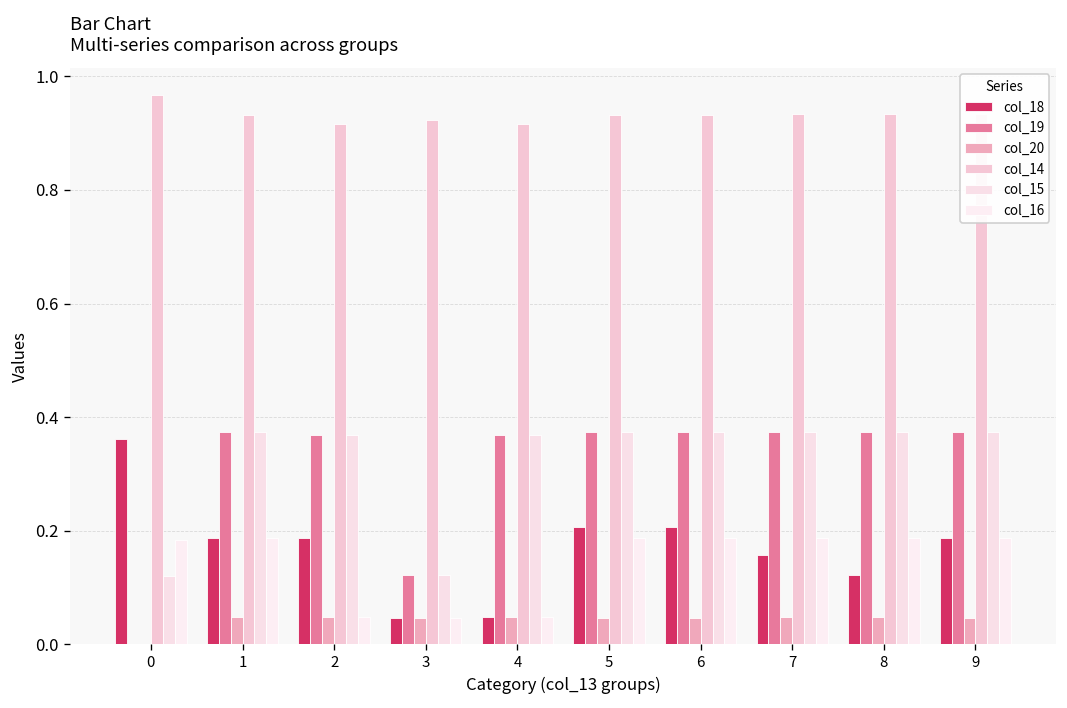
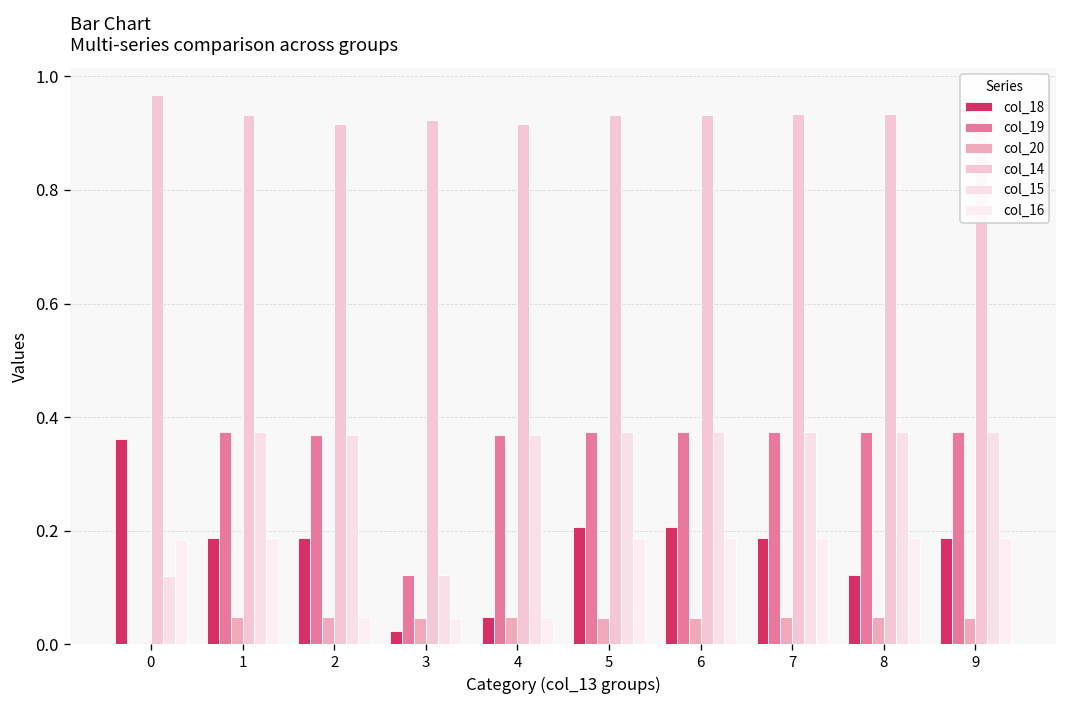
  {
    "col_18": {
      "0": 0.36,
      "1": 0.19,
      "2": 0.19,
-     "3": 0.05,
+     "3": 0.02,
      "4": 0.05,
      "5": 0.21,
      "6": 0.21,
-     "7": 0.16,
+     "7": 0.19,
      "8": 0.12,
      "9": 0.19
    }
  }
